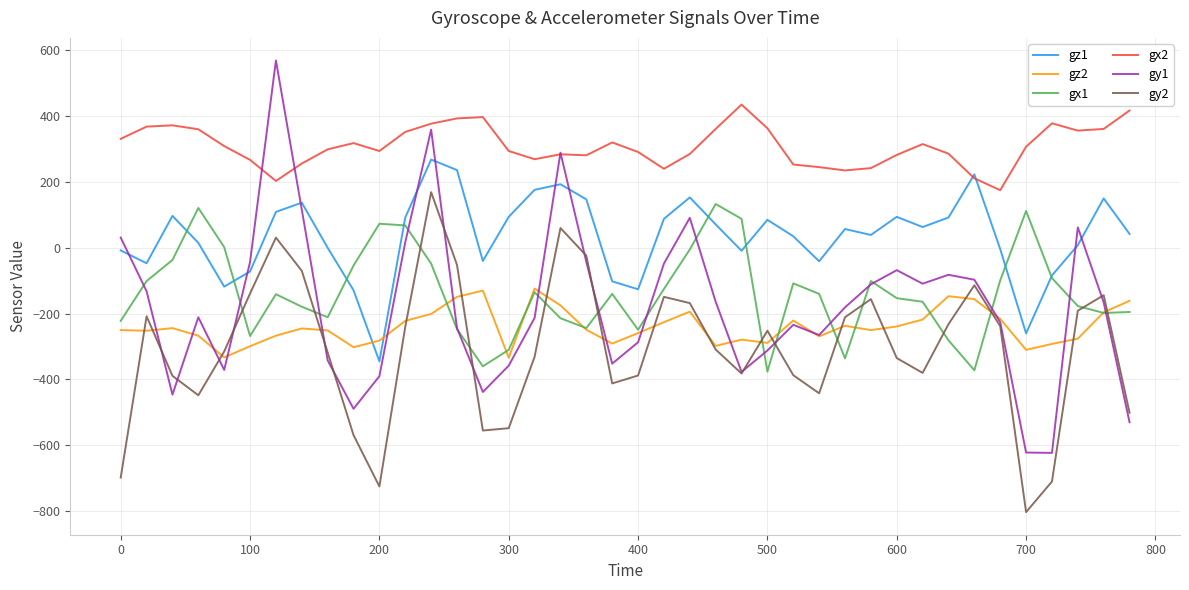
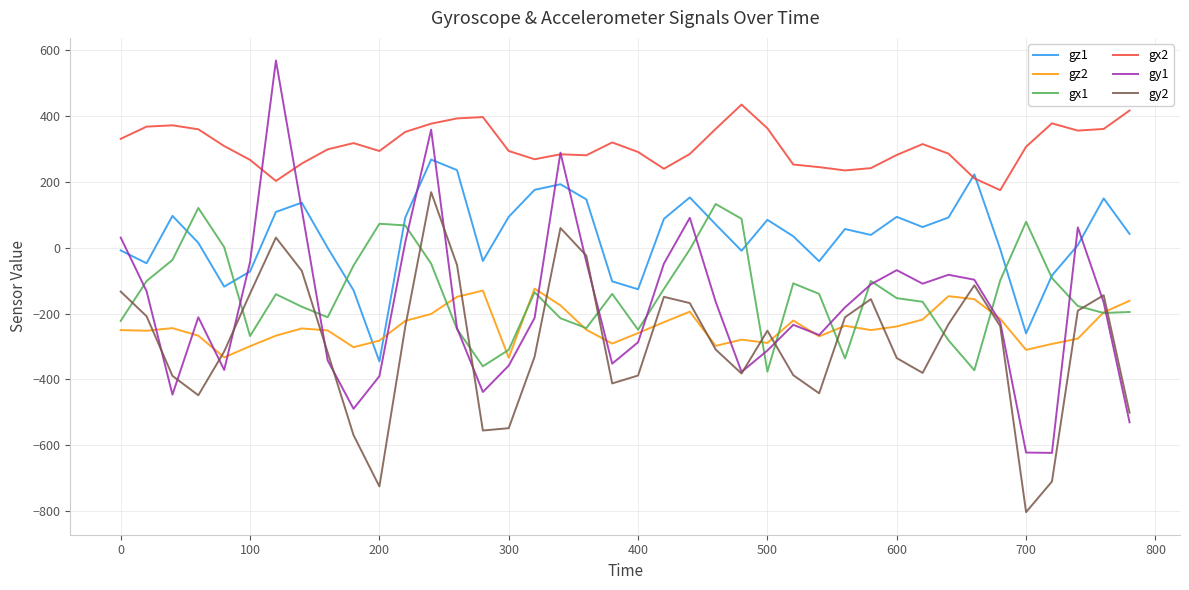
  {
    "gz1": {
      "0": -10,
      "100": -70,
      "200": -350,
      "300": 90,
      "400": -130,
      "500": 90,
      "600": 90,
      "700": -260
    },
    "gz2": {
      "0": -250,
      "100": -300,
      "200": -280,
      "300": -330,
      "400": -260,
      "500": -290,
      "600": -240,
      "700": -310
    },
    "gx1": {
      "0": -220,
      "100": -270,
      "200": 70,
      "300": -310,
      "400": -250,
      "500": -380,
      "600": -150,
-     "700": 110
+     "700": 80
    },
    "gx2": {
      "0": 330,
      "100": 270,
      "200": 290,
      "300": 290,
      "400": 290,
      "500": 360,
      "600": 280,
      "700": 310
    },
    "gy1": {
      "0": 30,
      "100": -40,
      "200": -390,
      "300": -360,
      "400": -290,
      "500": -310,
      "600": -70,
      "700": -620
    },
    "gy2": {
-     "0": -700,
+     "0": -130,
      "100": -140,
      "200": -730,
      "300": -550,
      "400": -390,
      "500": -250,
      "600": -340,
      "700": -800
    }
  }
